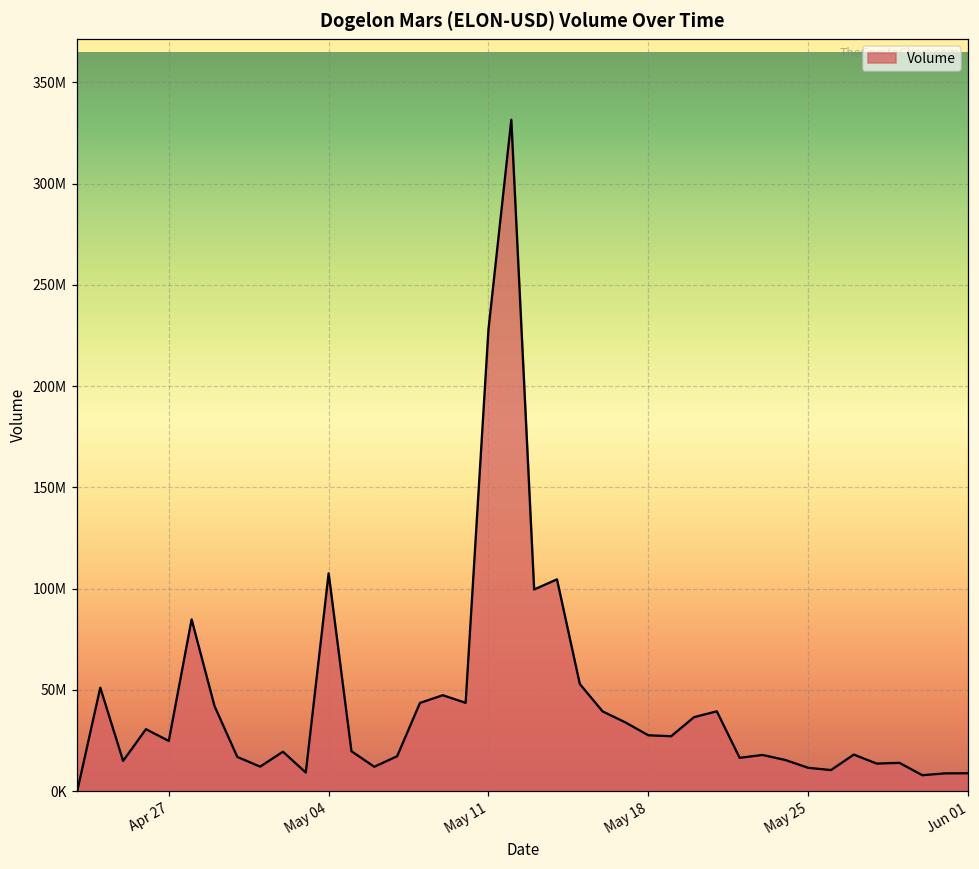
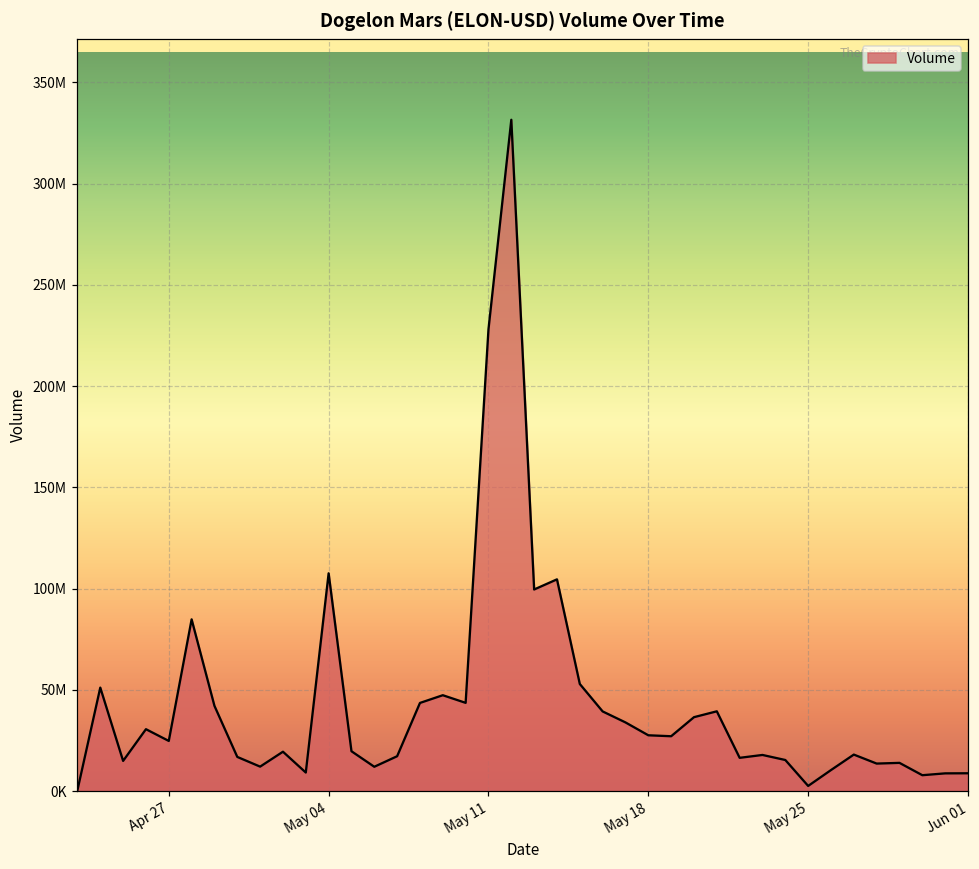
  {
    "Apr 27": 25000000,
    "May 04": 108000000,
    "May 11": 228000000,
    "May 18": 28000000,
-   "May 25": 12000000,
+   "May 25": 3000000,
    "Jun 01": 9000000
  }
